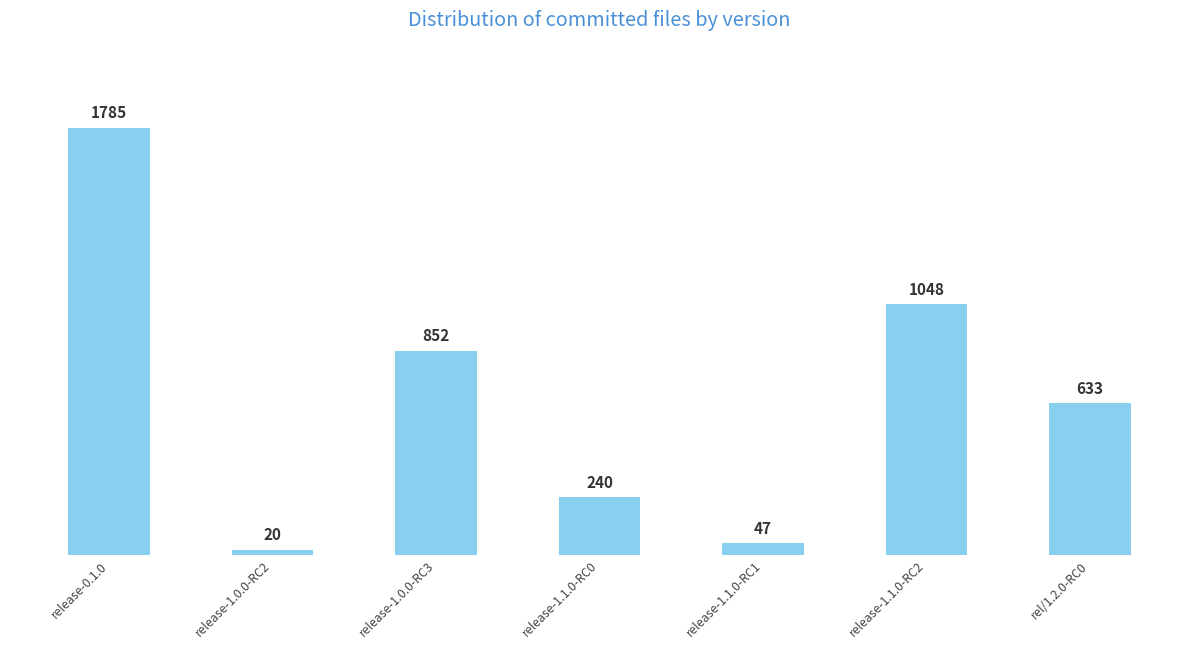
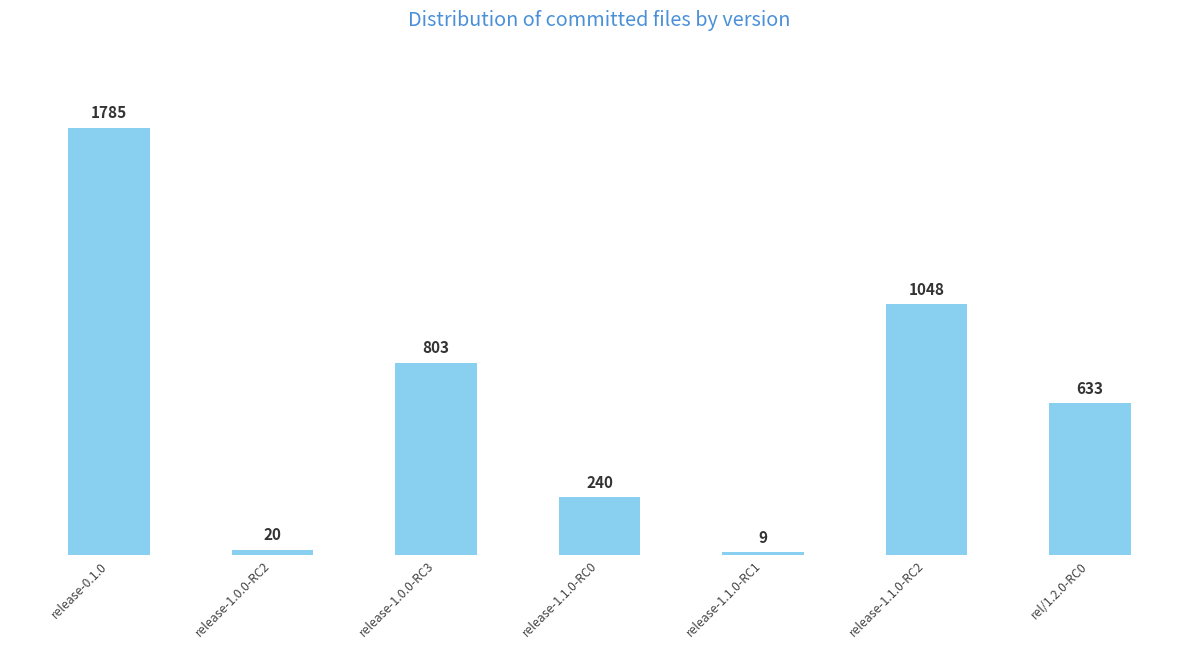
  {
    "release-0.1.0": 1785,
    "release-1.0.0-RC2": 20,
-   "release-1.0.0-RC3": 852,
+   "release-1.0.0-RC3": 803,
    "release-1.1.0-RC0": 240,
-   "release-1.1.0-RC1": 47,
+   "release-1.1.0-RC1": 9,
    "release-1.1.0-RC2": 1048,
    "rel/1.2.0-RC0": 633
  }
